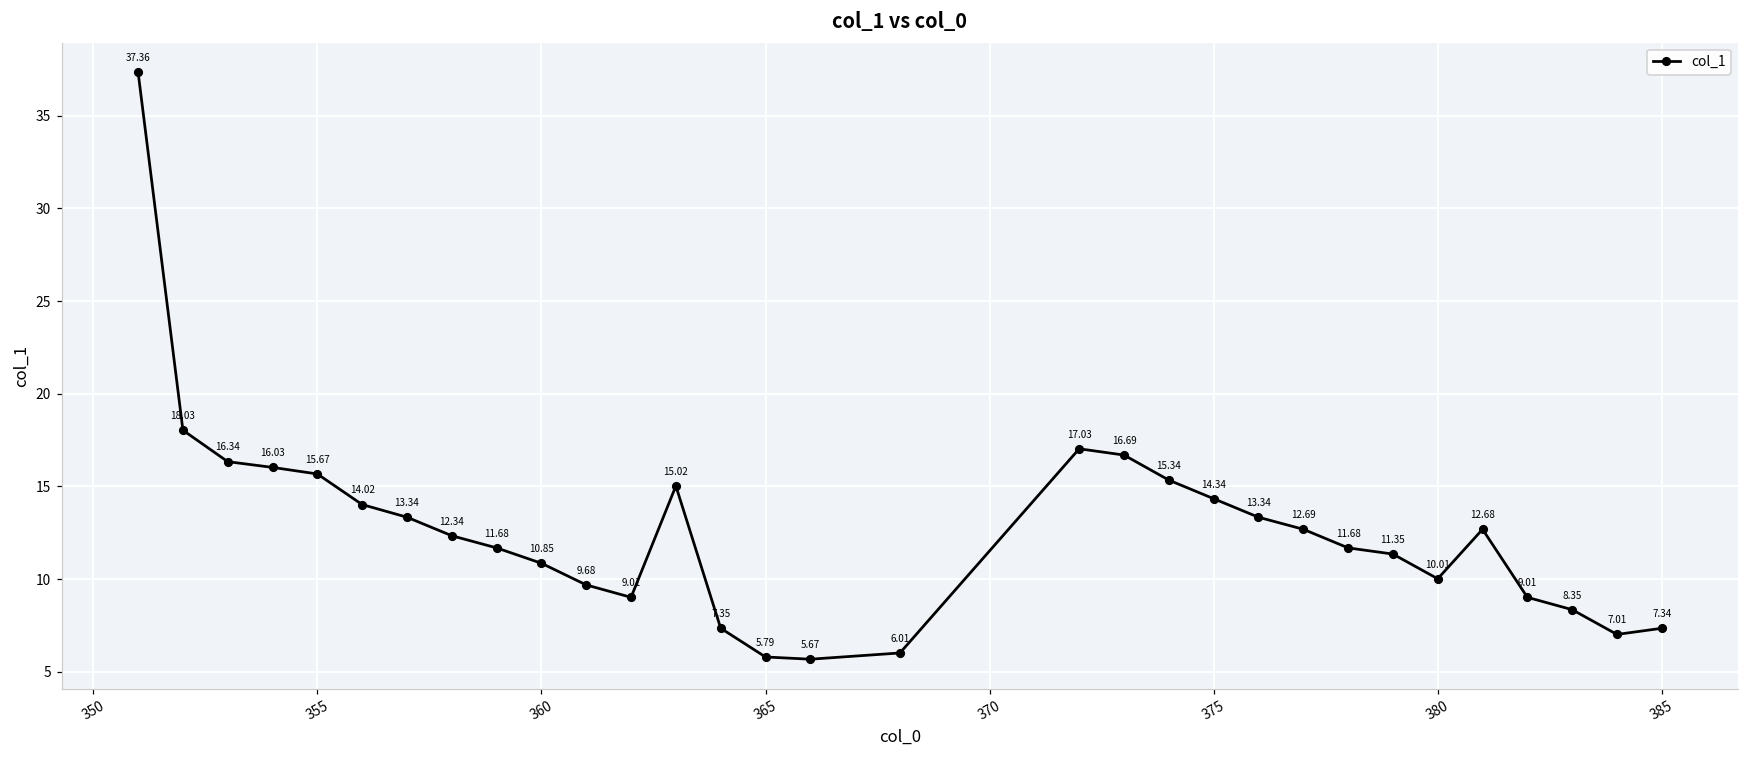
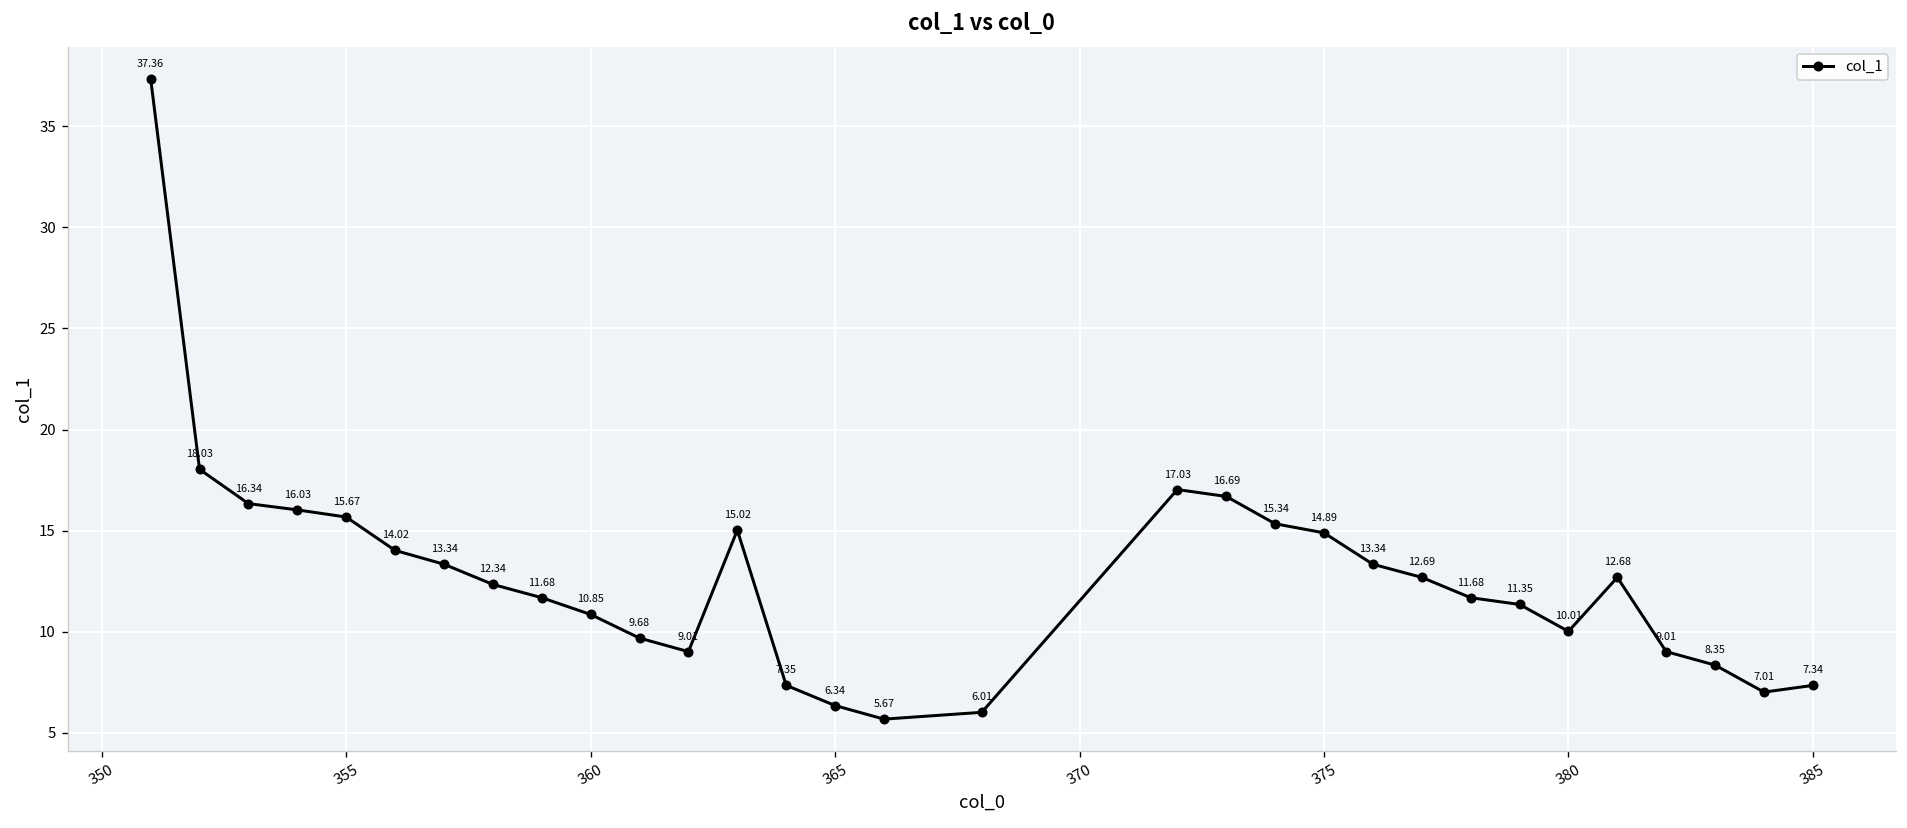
  {
    "355": 15.67,
    "360": 10.85,
-   "365": 5.79,
-   "375": 14.34,
+   "365": 6.34,
+   "375": 14.89,
    "380": 10.01,
    "385": 7.34
  }
